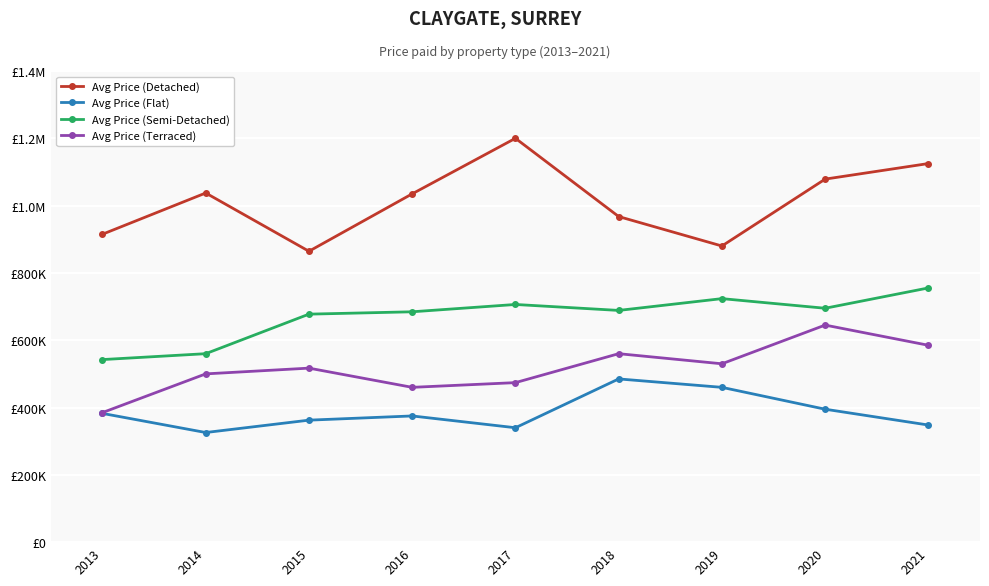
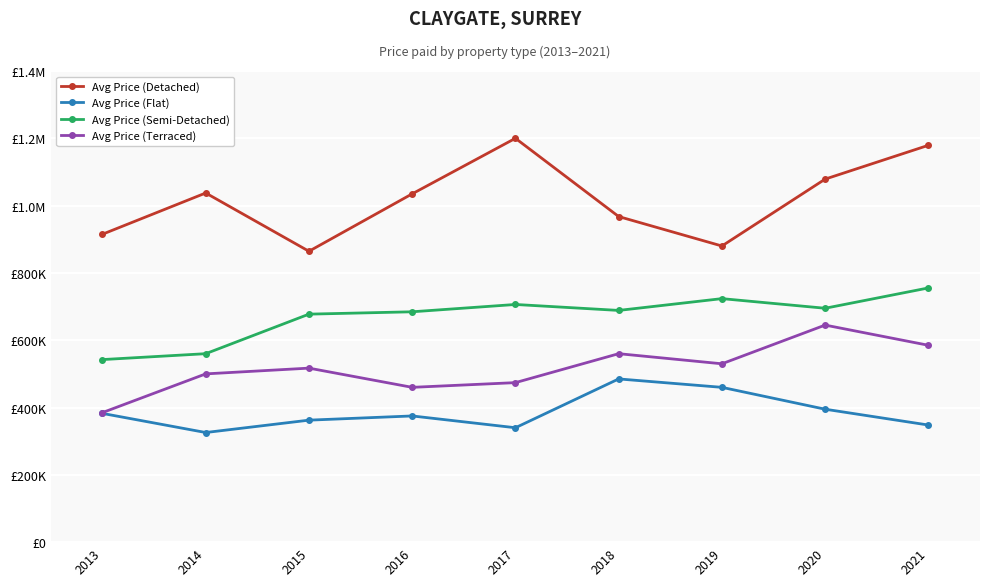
  {
    "Avg Price (Detached)": {
      "2013": "£920000",
      "2014": "£1040000",
      "2015": "£860000",
      "2016": "£1040000",
      "2017": "£1200000",
      "2018": "£970000",
      "2019": "£880000",
      "2020": "£1080000",
-     "2021": "£1130000"
+     "2021": "£1180000"
    },
    "Avg Price (Flat)": {
      "2014": "£330000",
      "2015": "£360000",
      "2016": "£380000",
      "2017": "£340000",
      "2018": "£490000",
      "2019": "£460000",
      "2020": "£400000",
      "2021": "£350000"
    },
    "Avg Price (Semi-Detached)": {
      "2013": "£540000",
      "2014": "£560000",
      "2015": "£680000",
      "2016": "£680000",
      "2017": "£710000",
      "2018": "£690000",
      "2019": "£720000",
      "2020": "£700000",
      "2021": "£760000"
    },
    "Avg Price (Terraced)": {
      "2014": "£500000",
      "2015": "£520000",
      "2016": "£460000",
      "2017": "£470000",
      "2018": "£560000",
      "2019": "£530000",
      "2020": "£650000",
      "2021": "£590000"
    }
  }
